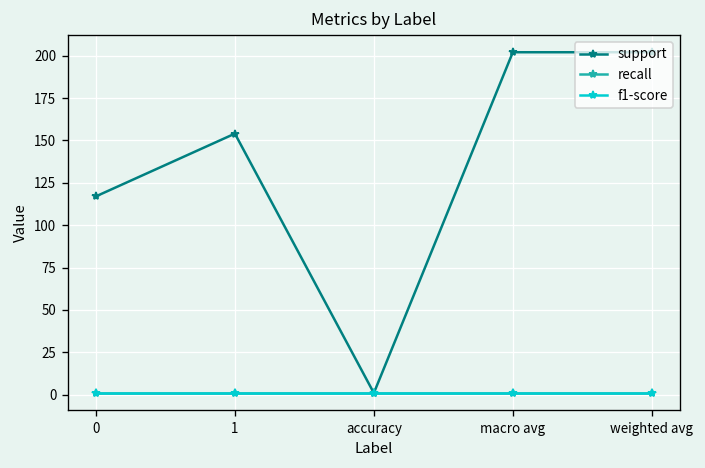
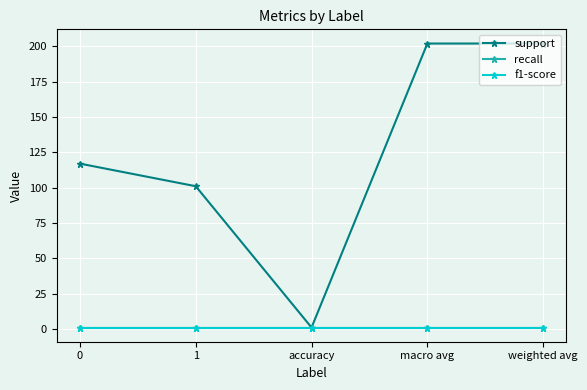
  {
    "support": {
      "0": 117,
-     "1": 154,
+     "1": 101,
      "macro avg": 202
    },
    "f1-score": {
      "0": 1,
      "1": 1,
      "macro avg": 1,
      "weighted avg": 1
    }
  }
